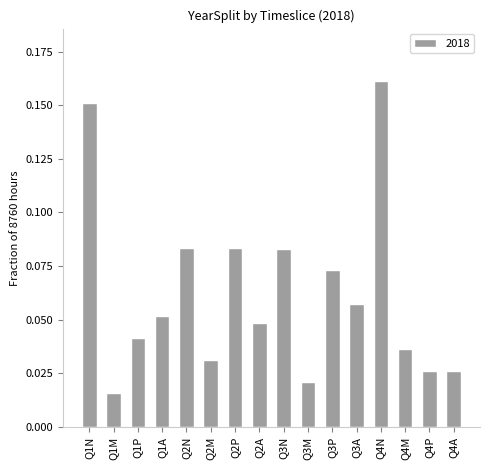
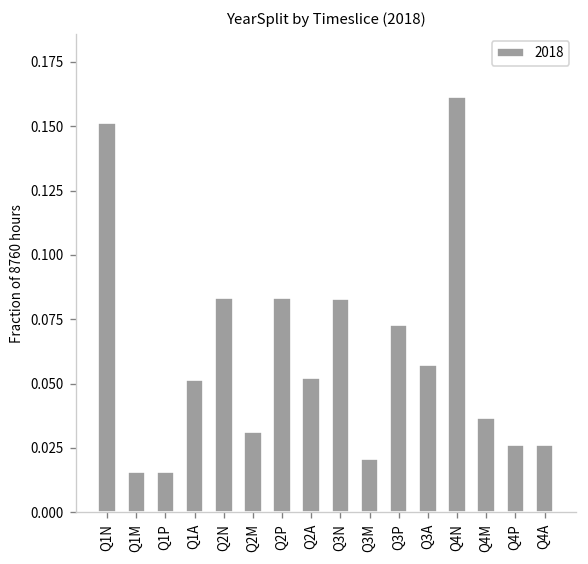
  {
    "Q1N": 0.151,
    "Q1M": 0.016,
-   "Q1P": 0.042,
+   "Q1P": 0.016,
    "Q1A": 0.052,
    "Q2N": 0.083,
    "Q2M": 0.031,
    "Q2P": 0.083,
-   "Q2A": 0.048,
+   "Q2A": 0.052,
    "Q3N": 0.083,
    "Q3M": 0.021,
    "Q3P": 0.073,
    "Q3A": 0.057,
    "Q4N": 0.161,
    "Q4M": 0.036,
    "Q4P": 0.026,
    "Q4A": 0.026
  }
